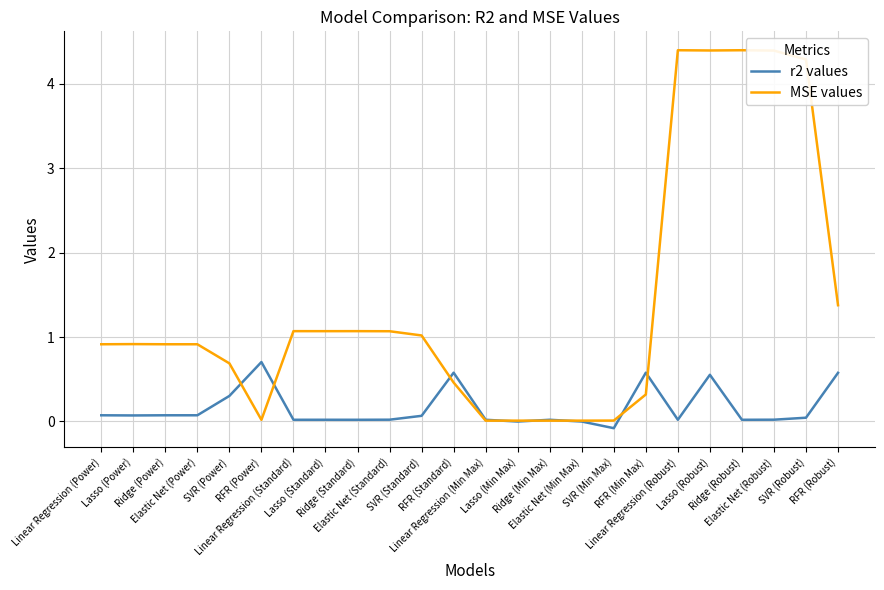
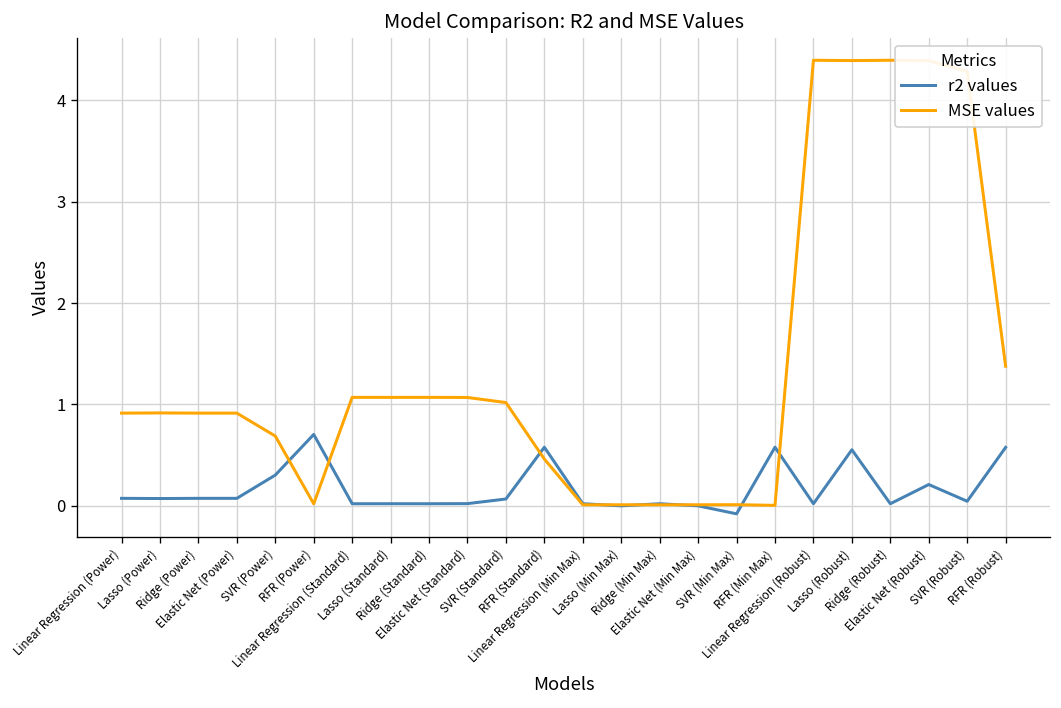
  {
    "r2 values": {
      "Linear Regression (Power)": 0.1,
      "Lasso (Power)": 0.1,
      "Ridge (Power)": 0.1,
      "Elastic Net (Power)": 0.1,
      "SVR (Power)": 0.3,
      "RFR (Power)": 0.7,
      "Linear Regression (Standard)": 0.0,
      "Lasso (Standard)": 0.0,
      "Ridge (Standard)": 0.0,
      "Elastic Net (Standard)": 0.0,
      "SVR (Standard)": 0.1,
      "RFR (Standard)": 0.6,
      "SVR (Min Max)": -0.1,
      "RFR (Min Max)": 0.6,
      "Linear Regression (Robust)": 0.0,
      "Lasso (Robust)": 0.6,
      "Ridge (Robust)": 0.0,
-     "Elastic Net (Robust)": 0.0,
+     "Elastic Net (Robust)": 0.2,
      "SVR (Robust)": 0.0,
      "RFR (Robust)": 0.6
    },
    "MSE values": {
      "Linear Regression (Power)": 0.9,
      "Lasso (Power)": 0.9,
      "Ridge (Power)": 0.9,
      "Elastic Net (Power)": 0.9,
      "SVR (Power)": 0.7,
      "RFR (Power)": 0.0,
      "Linear Regression (Standard)": 1.1,
      "Lasso (Standard)": 1.1,
      "Ridge (Standard)": 1.1,
      "Elastic Net (Standard)": 1.1,
      "SVR (Standard)": 1.0,
      "RFR (Standard)": 0.5,
      "SVR (Min Max)": 0.0,
-     "RFR (Min Max)": 0.3,
+     "RFR (Min Max)": 0.0,
      "Linear Regression (Robust)": 4.4,
      "Lasso (Robust)": 4.4,
      "Ridge (Robust)": 4.4,
      "RFR (Robust)": 1.4
    }
  }
